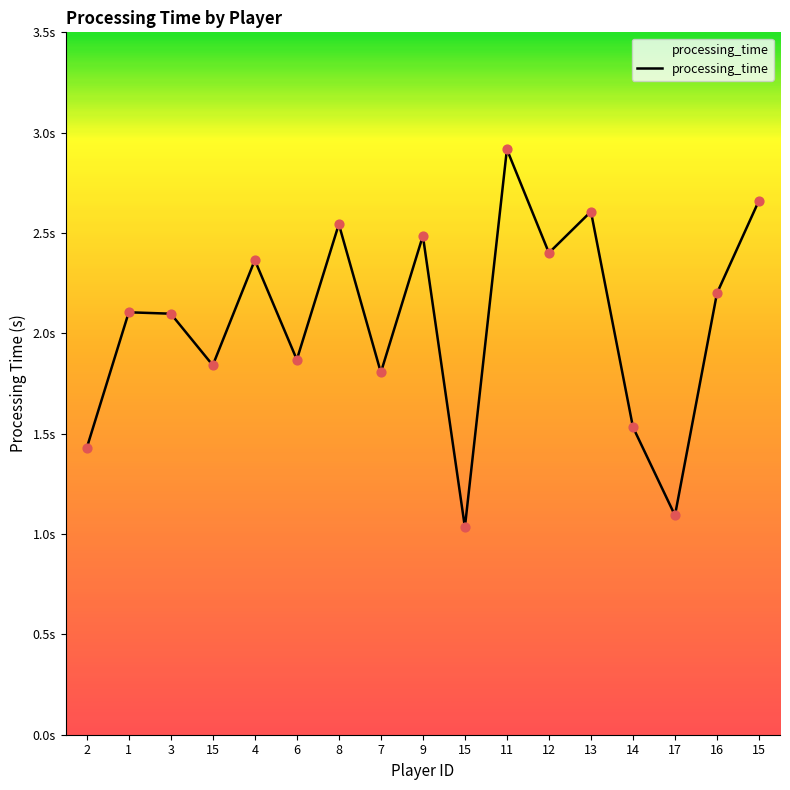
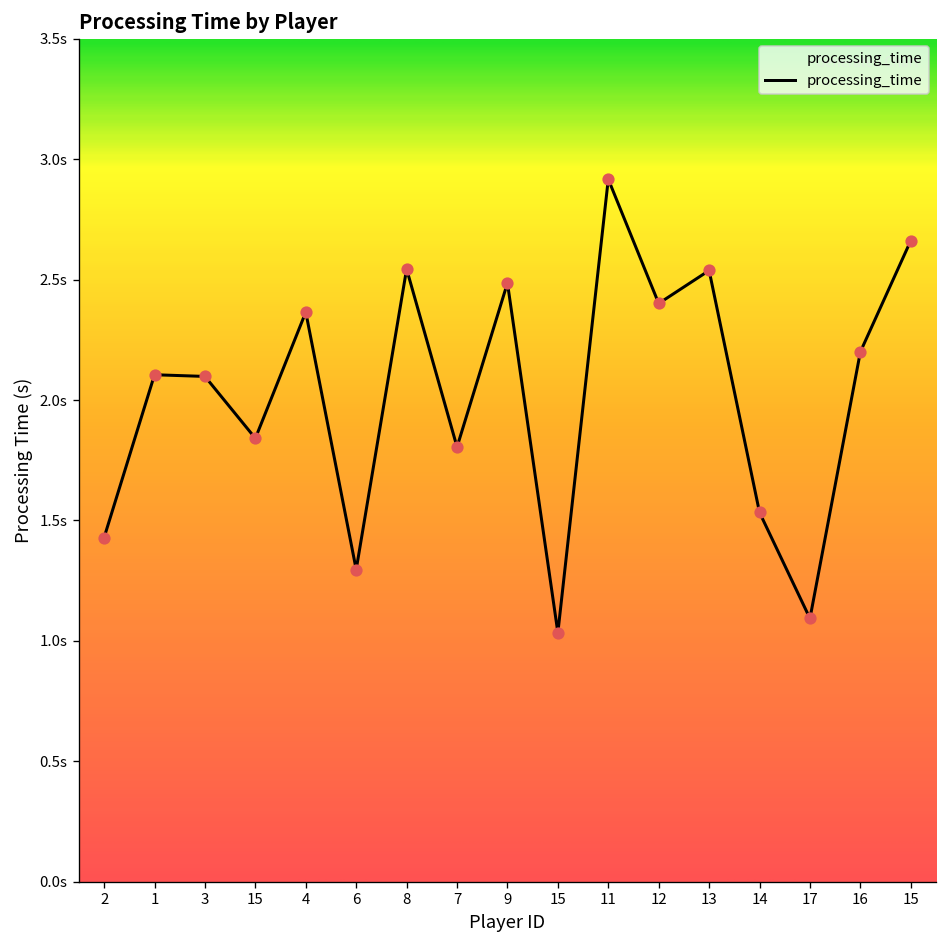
  {
    "2": "1.43s",
    "1": "2.11s",
    "3": "2.10s",
    "4": "2.37s",
-   "6": "1.87s",
+   "6": "1.30s",
    "8": "2.54s",
    "7": "1.81s",
    "9": "2.49s",
    "11": "2.92s",
    "12": "2.40s",
-   "13": "2.61s",
+   "13": "2.54s",
    "14": "1.53s",
    "17": "1.09s",
    "16": "2.20s"
  }
